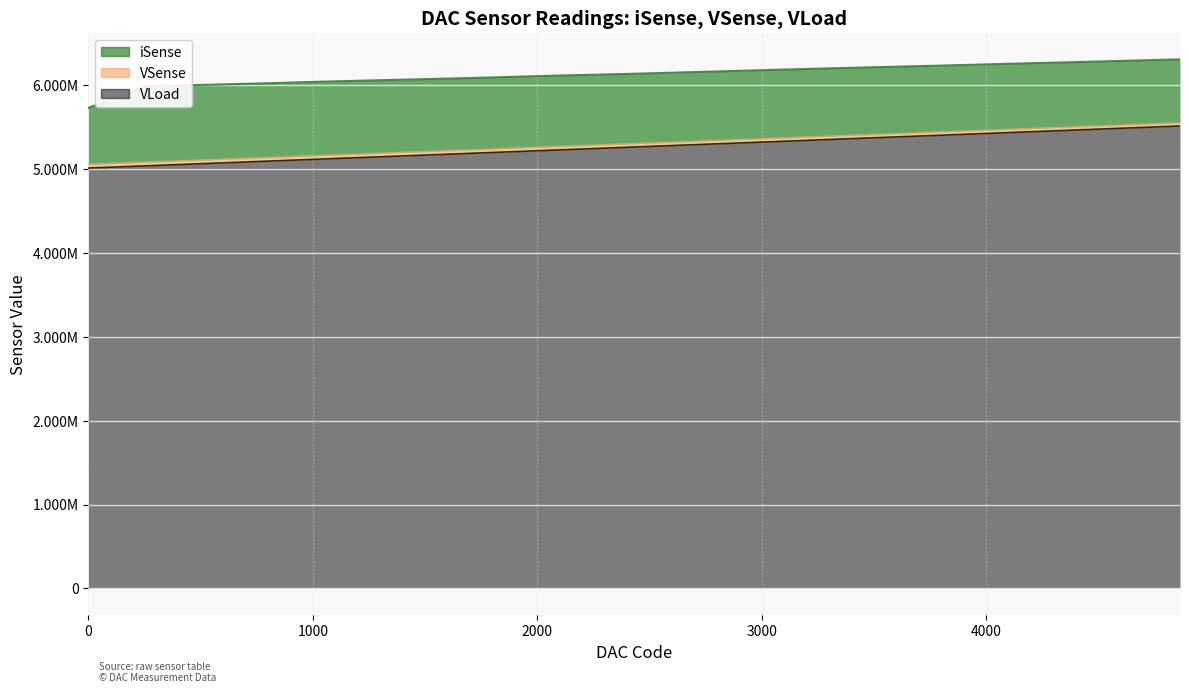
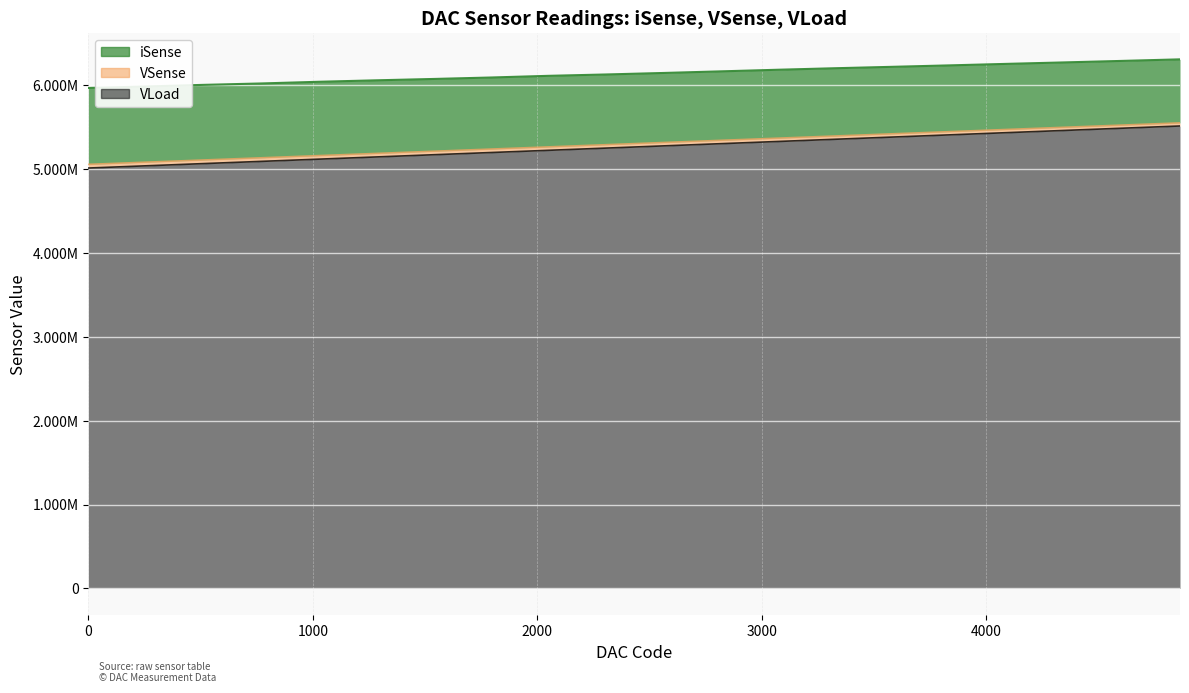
  {
    "iSense": {
-     "0": 5700000
+     "0": 6000000
    },
    "VSense": {
      "0": 5100000
    },
    "VLoad": {
      "0": 5000000
    }
  }
